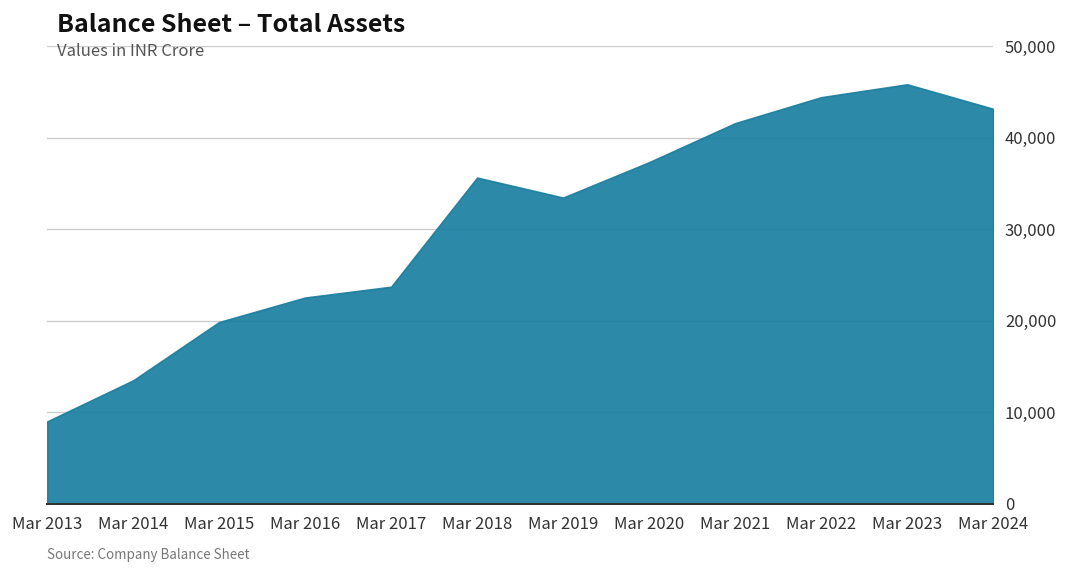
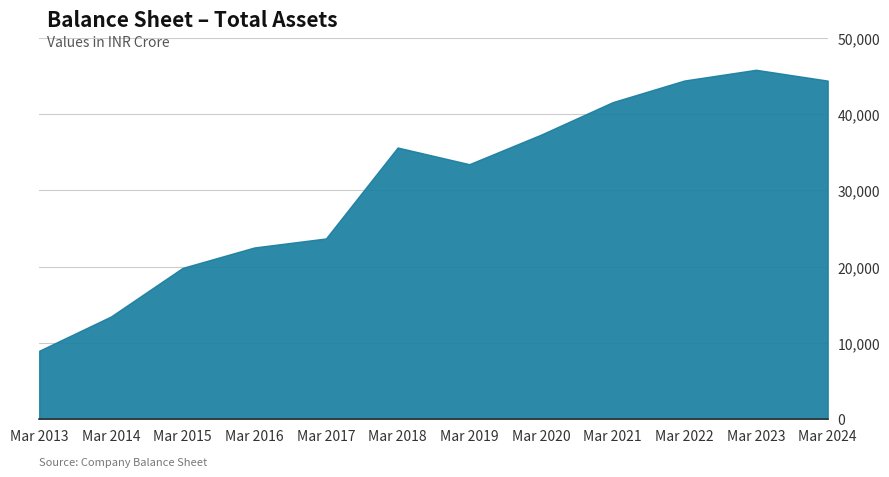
  {
    "Mar 2013": "9,000",
    "Mar 2014": "13,000",
    "Mar 2015": "20,000",
    "Mar 2016": "23,000",
    "Mar 2017": "24,000",
    "Mar 2018": "36,000",
    "Mar 2019": "33,000",
    "Mar 2020": "37,000",
    "Mar 2021": "42,000",
    "Mar 2022": "44,000",
    "Mar 2023": "46,000",
-   "Mar 2024": "43,000"
+   "Mar 2024": "44,000"
  }
